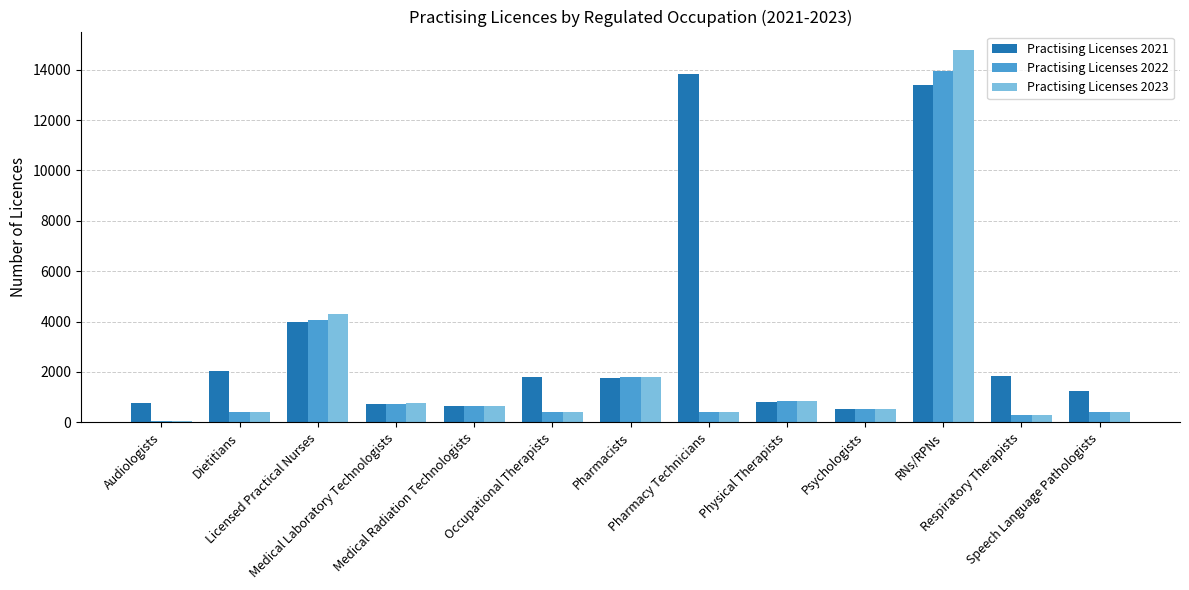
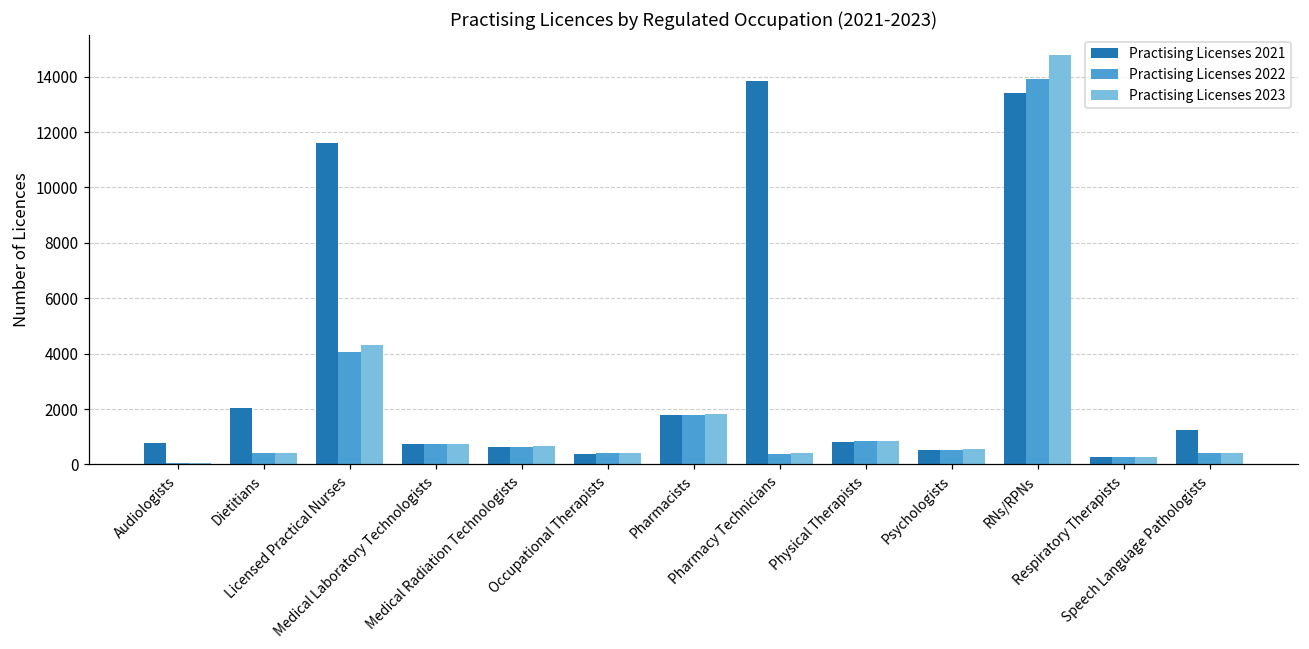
  {
    "Practising Licenses 2021": {
      "Audiologists": 800,
      "Dietitians": 2000,
-     "Licensed Practical Nurses": 4000,
+     "Licensed Practical Nurses": 11600,
      "Medical Laboratory Technologists": 700,
      "Medical Radiation Technologists": 600,
-     "Occupational Therapists": 1800,
+     "Occupational Therapists": 400,
      "Pharmacists": 1800,
      "Pharmacy Technicians": 13800,
      "Physical Therapists": 800,
      "Psychologists": 500,
      "RNs/RPNs": 13400,
-     "Respiratory Therapists": 1800,
+     "Respiratory Therapists": 300,
      "Speech Language Pathologists": 1300
    }
  }
